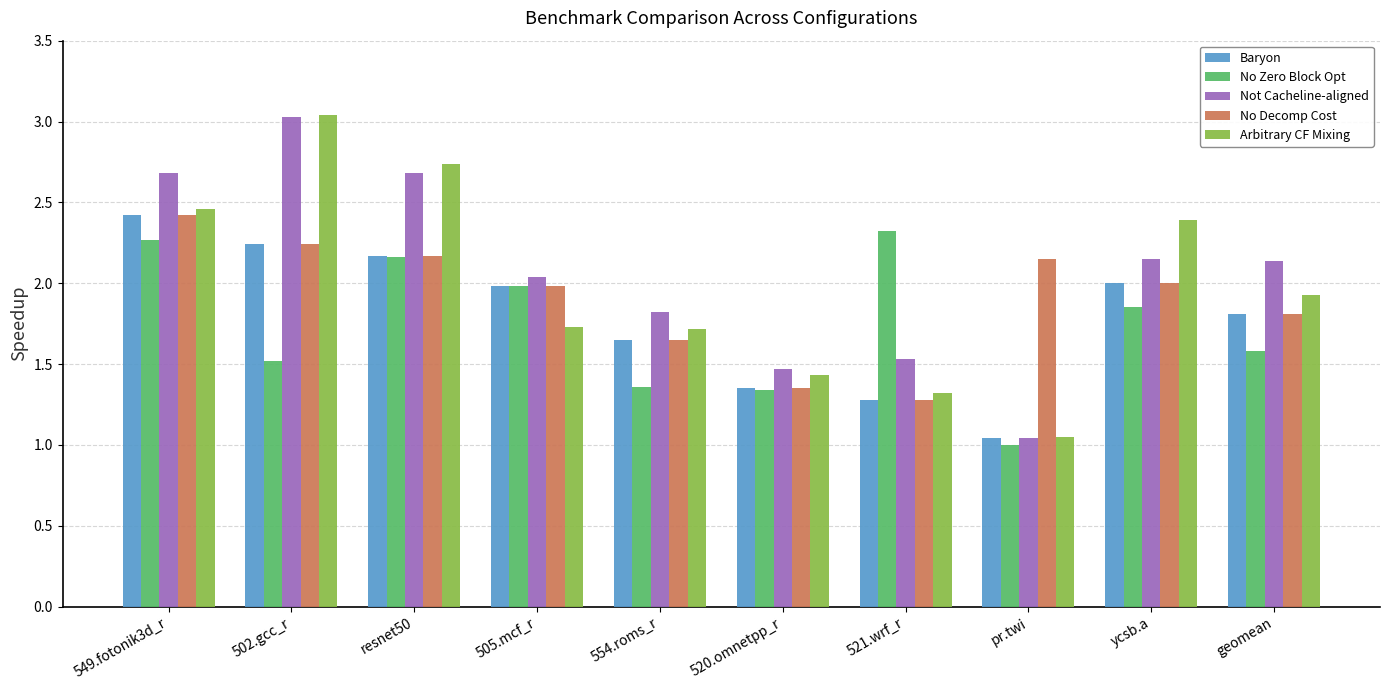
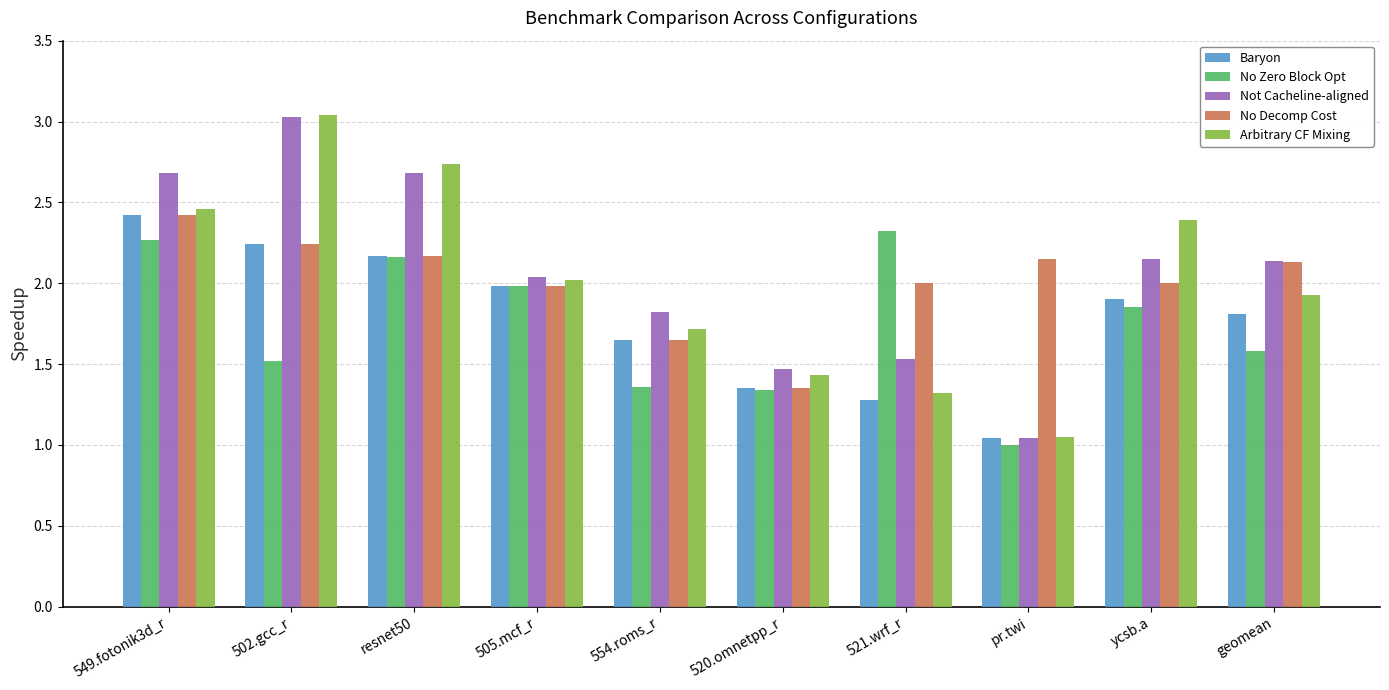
  {
    "Baryon": {
      "549.fotonik3d_r": 2.42,
      "502.gcc_r": 2.24,
      "resnet50": 2.17,
      "505.mcf_r": 1.98,
      "554.roms_r": 1.65,
      "520.omnetpp_r": 1.35,
      "521.wrf_r": 1.28,
      "pr.twi": 1.04,
-     "ycsb.a": 2.0,
+     "ycsb.a": 1.9,
      "geomean": 1.8
    },
    "No Zero Block Opt": {
      "549.fotonik3d_r": 2.27,
      "502.gcc_r": 1.52,
      "resnet50": 2.16,
      "505.mcf_r": 1.98,
      "554.roms_r": 1.36,
      "520.omnetpp_r": 1.34,
      "521.wrf_r": 2.32,
      "pr.twi": 1.00,
      "ycsb.a": 1.85,
      "geomean": 1.58
    },
    "Not Cacheline-aligned": {
      "549.fotonik3d_r": 2.68,
      "502.gcc_r": 3.03,
      "resnet50": 2.68,
      "505.mcf_r": 2.04,
      "554.roms_r": 1.82,
      "520.omnetpp_r": 1.47,
      "521.wrf_r": 1.53,
      "pr.twi": 1.04,
      "ycsb.a": 2.15,
      "geomean": 2.14
    },
    "No Decomp Cost": {
      "549.fotonik3d_r": 2.42,
      "502.gcc_r": 2.24,
      "resnet50": 2.17,
      "505.mcf_r": 1.98,
      "554.roms_r": 1.65,
      "520.omnetpp_r": 1.35,
-     "521.wrf_r": 1.28,
+     "521.wrf_r": 2.00,
      "pr.twi": 2.15,
      "ycsb.a": 2.00,
-     "geomean": 1.81
+     "geomean": 2.13
    },
    "Arbitrary CF Mixing": {
      "549.fotonik3d_r": 2.46,
      "502.gcc_r": 3.04,
      "resnet50": 2.74,
-     "505.mcf_r": 1.73,
+     "505.mcf_r": 2.02,
      "554.roms_r": 1.72,
      "520.omnetpp_r": 1.43,
      "521.wrf_r": 1.32,
      "pr.twi": 1.05,
      "ycsb.a": 2.39,
      "geomean": 1.93
    }
  }
